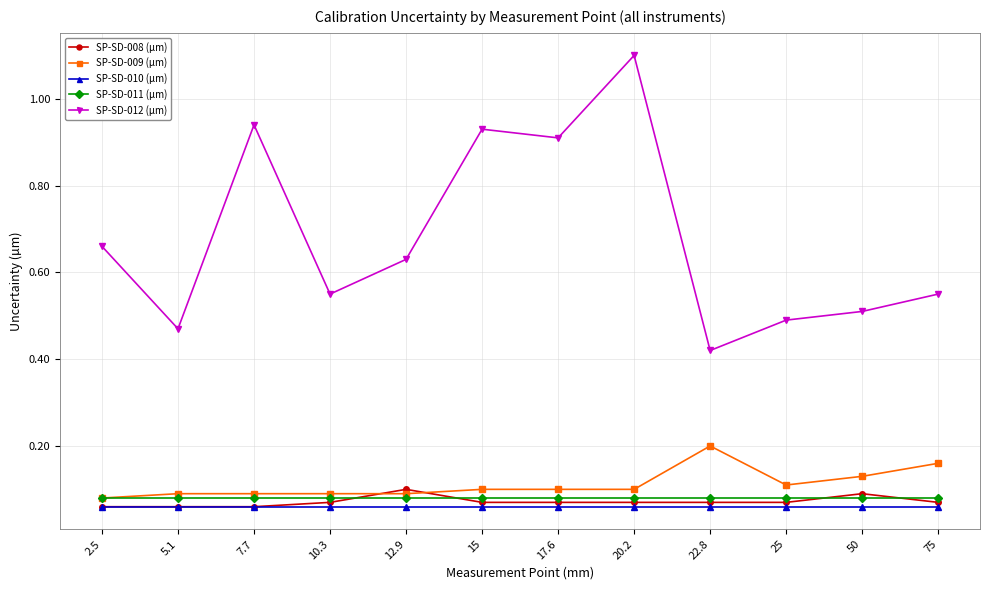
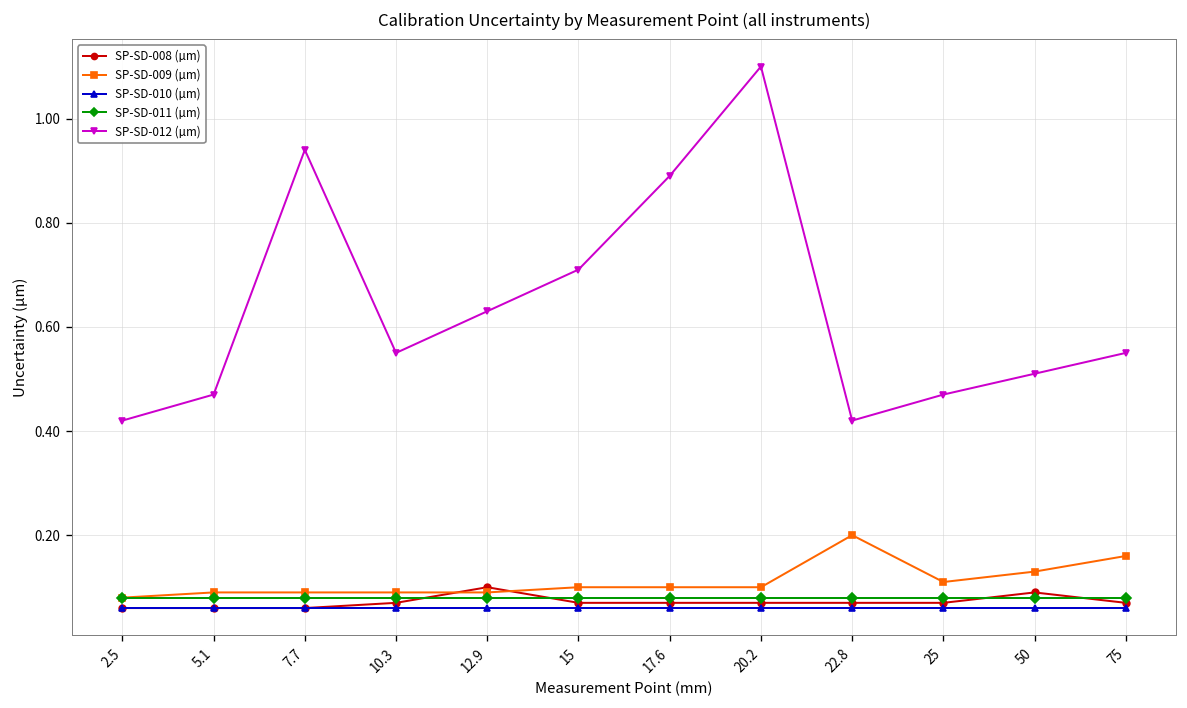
  {
    "SP-SD-008 (µm)": {
      "10.3": 0.07,
      "12.9": 0.10,
      "15": 0.07,
      "17.6": 0.07,
      "20.2": 0.07,
      "22.8": 0.07,
      "25": 0.07,
      "50": 0.09,
      "75": 0.07
    },
    "SP-SD-009 (µm)": {
      "5.1": 0.09,
      "7.7": 0.09,
      "10.3": 0.09,
      "12.9": 0.09,
      "15": 0.10,
      "17.6": 0.10,
      "20.2": 0.10,
      "22.8": 0.20,
      "25": 0.11,
      "50": 0.13,
      "75": 0.16
    },
    "SP-SD-010 (µm)": {
      "10.3": 0.06,
      "12.9": 0.06,
      "15": 0.06,
      "17.6": 0.06,
      "20.2": 0.06,
      "22.8": 0.06,
      "25": 0.06,
      "50": 0.06,
      "75": 0.06
    },
    "SP-SD-011 (µm)": {
      "5.1": 0.08,
      "7.7": 0.08,
      "10.3": 0.08,
      "12.9": 0.08,
      "15": 0.08,
      "17.6": 0.08,
      "20.2": 0.08,
      "22.8": 0.08,
      "25": 0.08,
      "50": 0.08,
      "75": 0.08
    },
    "SP-SD-012 (µm)": {
-     "2.5": 0.66,
+     "2.5": 0.42,
      "5.1": 0.47,
      "7.7": 0.94,
      "10.3": 0.55,
      "12.9": 0.63,
-     "15": 0.93,
-     "17.6": 0.91,
+     "15": 0.71,
+     "17.6": 0.89,
      "20.2": 1.10,
      "22.8": 0.42,
-     "25": 0.49,
+     "25": 0.47,
      "50": 0.51,
      "75": 0.55
    }
  }
